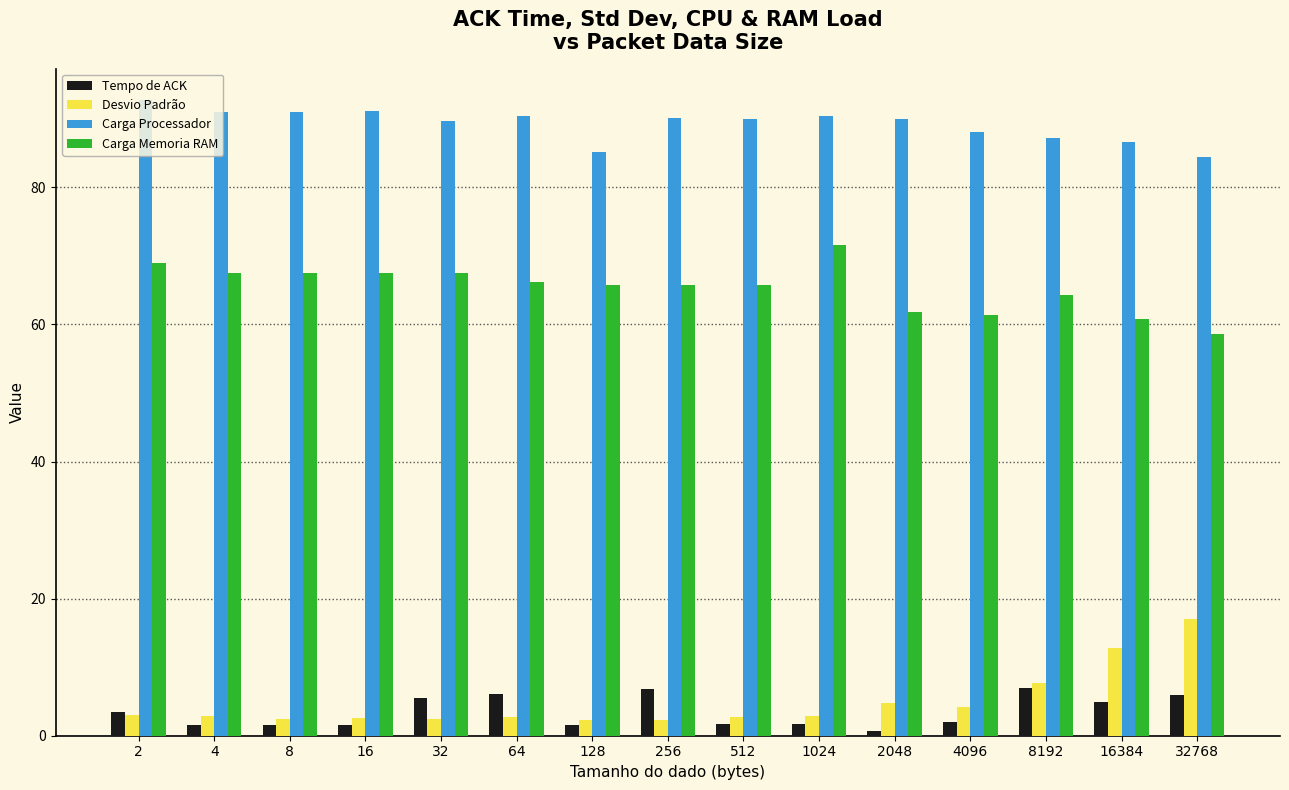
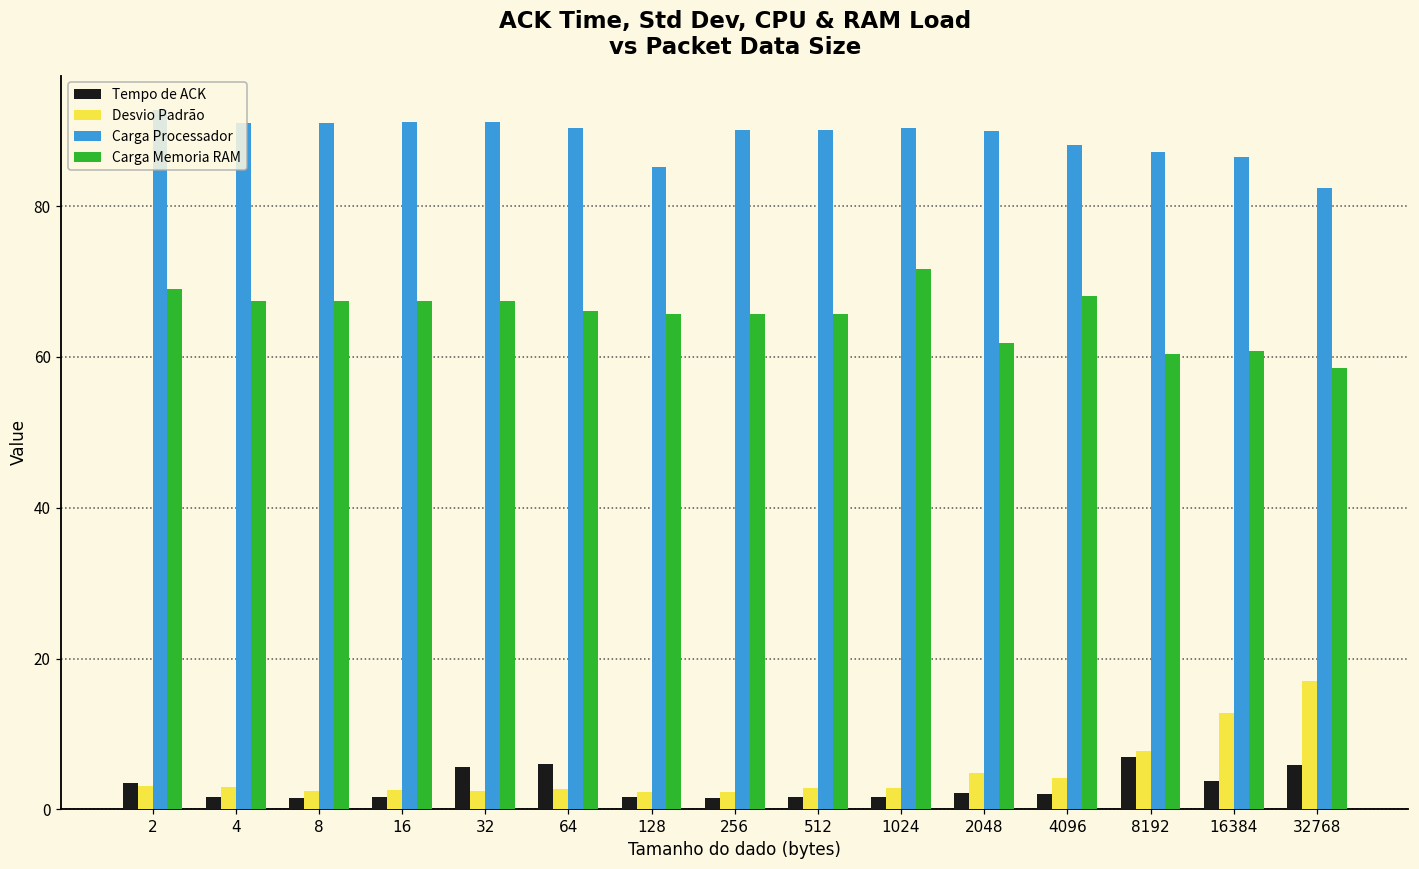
  {
    "Tempo de ACK": {
      "2": 3,
      "4": 2,
      "8": 2,
      "16": 2,
      "32": 6,
      "64": 6,
      "128": 2,
-     "256": 7,
+     "256": 2,
      "512": 2,
      "1024": 2,
-     "2048": 1,
+     "2048": 2,
      "4096": 2,
      "8192": 7,
-     "16384": 5,
+     "16384": 4,
      "32768": 6
    },
    "Desvio Padrão": {
      "2": 3,
      "4": 3,
      "8": 2,
      "16": 3,
      "32": 2,
      "64": 3,
      "128": 2,
      "256": 2,
      "512": 3,
      "1024": 3,
      "2048": 5,
      "4096": 4,
      "8192": 8,
      "16384": 13,
      "32768": 17
    },
    "Carga Processador": {
      "8": 91,
      "16": 91,
-     "32": 90,
+     "32": 91,
      "64": 90,
      "128": 85,
      "256": 90,
      "512": 90,
      "1024": 90,
      "2048": 90,
      "4096": 88,
      "8192": 87,
      "16384": 87,
-     "32768": 84
+     "32768": 82
    },
    "Carga Memoria RAM": {
      "2": 69,
      "4": 67,
      "8": 67,
      "16": 67,
      "32": 67,
      "64": 66,
      "128": 66,
      "256": 66,
      "512": 66,
      "1024": 72,
      "2048": 62,
-     "4096": 61,
-     "8192": 64,
+     "4096": 68,
+     "8192": 60,
      "16384": 61,
      "32768": 59
    }
  }
